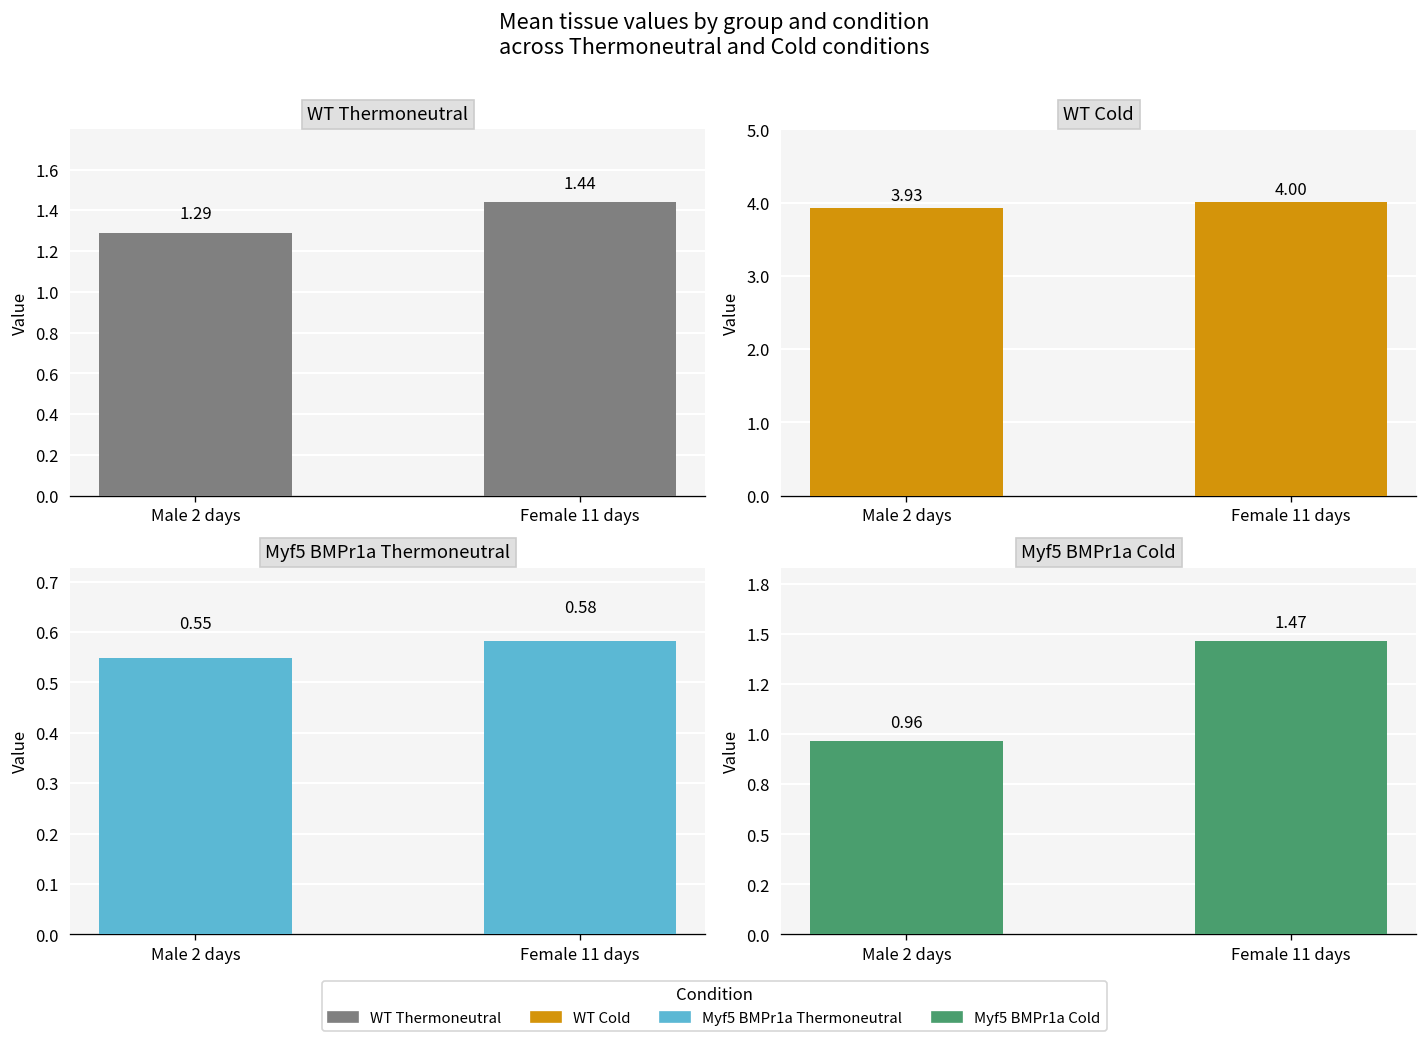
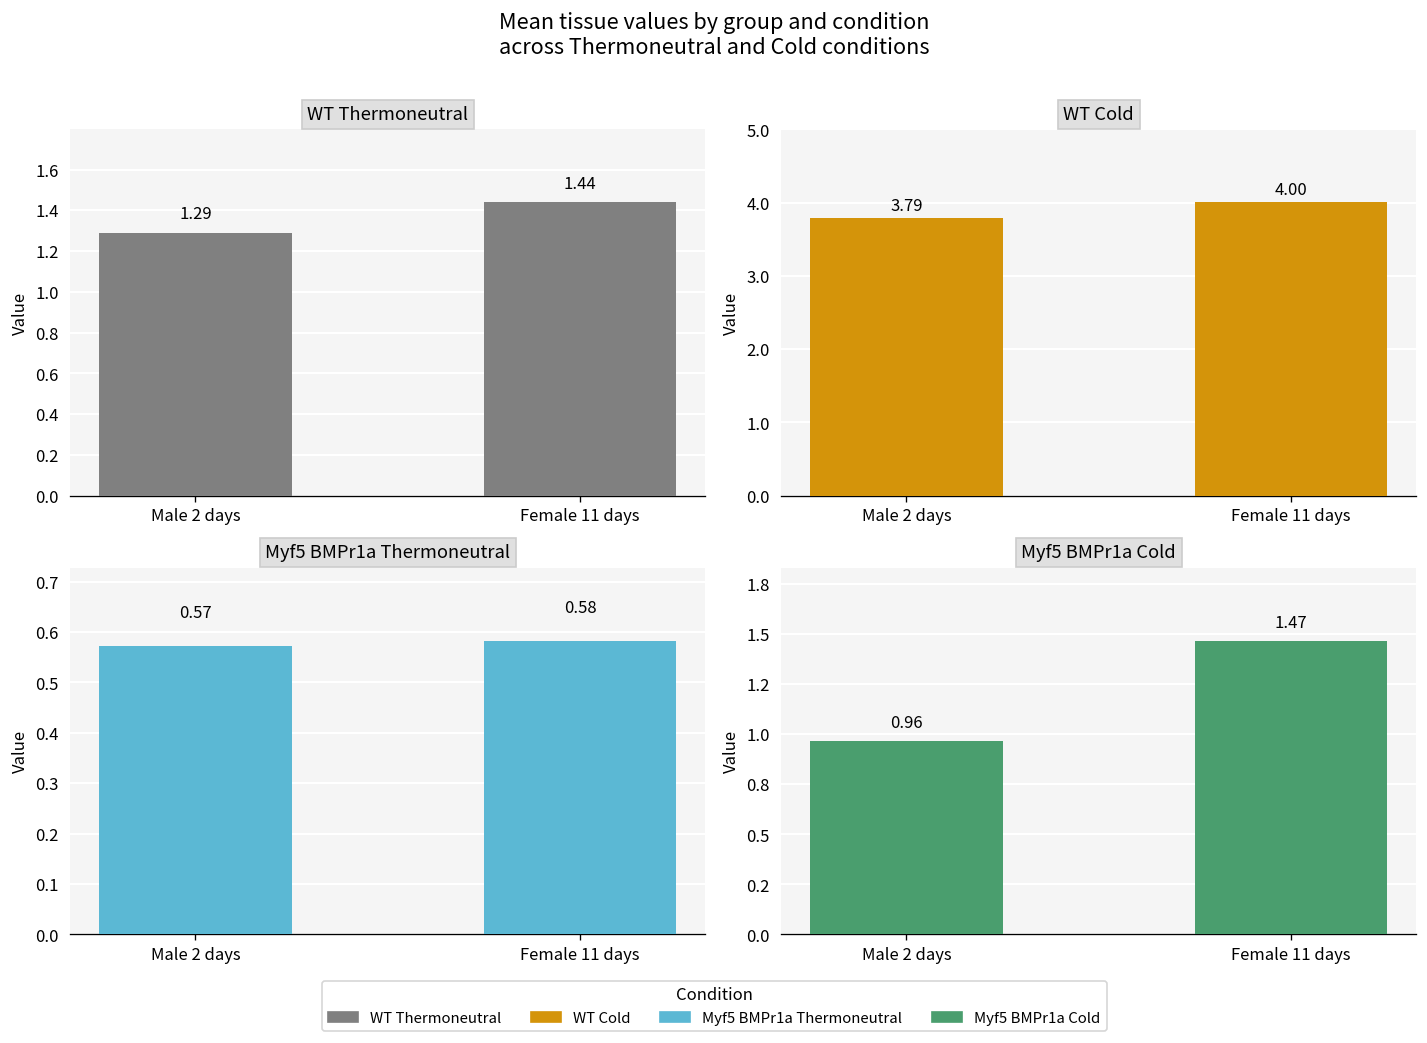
  {
    "WT Thermoneutral": {
      "Male 2 days": 1.29,
      "Female 11 days": 1.44
    },
    "WT Cold": {
-     "Male 2 days": 3.93,
+     "Male 2 days": 3.79,
      "Female 11 days": 4.00
    },
    "Myf5 BMPr1a Thermoneutral": {
-     "Male 2 days": 0.55,
+     "Male 2 days": 0.57,
      "Female 11 days": 0.58
    },
    "Myf5 BMPr1a Cold": {
      "Male 2 days": 0.96,
      "Female 11 days": 1.47
    }
  }
